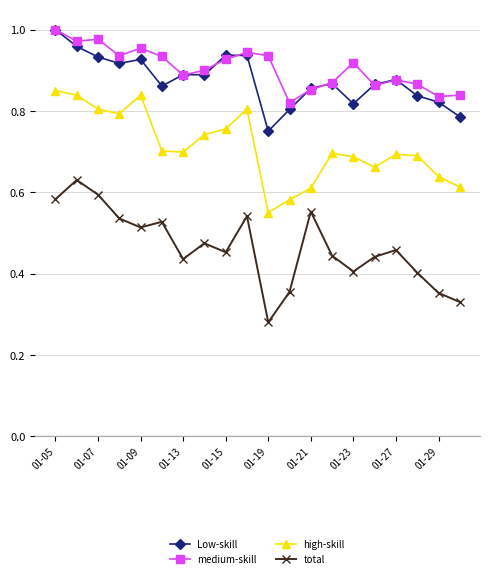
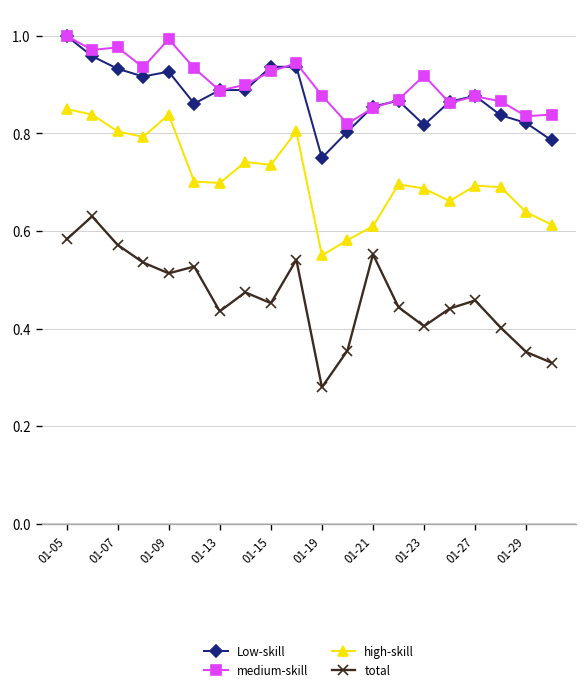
  {
    "Low-skill": {
      "01-07": 0.93,
      "01-09": 0.93,
      "01-15": 0.94,
      "01-19": 0.75,
      "01-23": 0.82,
      "01-29": 0.82
    },
    "medium-skill": {
      "01-07": 0.98,
-     "01-09": 0.95,
+     "01-09": 0.99,
      "01-15": 0.93,
-     "01-19": 0.94,
+     "01-19": 0.88,
      "01-23": 0.92,
      "01-29": 0.84
    },
    "high-skill": {
      "01-05": 0.85,
      "01-07": 0.80,
      "01-09": 0.84,
      "01-13": 0.70,
-     "01-15": 0.76,
+     "01-15": 0.74,
      "01-19": 0.55,
      "01-21": 0.61,
      "01-23": 0.69,
      "01-27": 0.69,
      "01-29": 0.64
    },
    "total": {
      "01-05": 0.58,
-     "01-07": 0.59,
+     "01-07": 0.57,
      "01-09": 0.51,
      "01-13": 0.44,
      "01-15": 0.45,
      "01-19": 0.28,
      "01-21": 0.55,
      "01-23": 0.40,
      "01-27": 0.46,
      "01-29": 0.35
    }
  }
